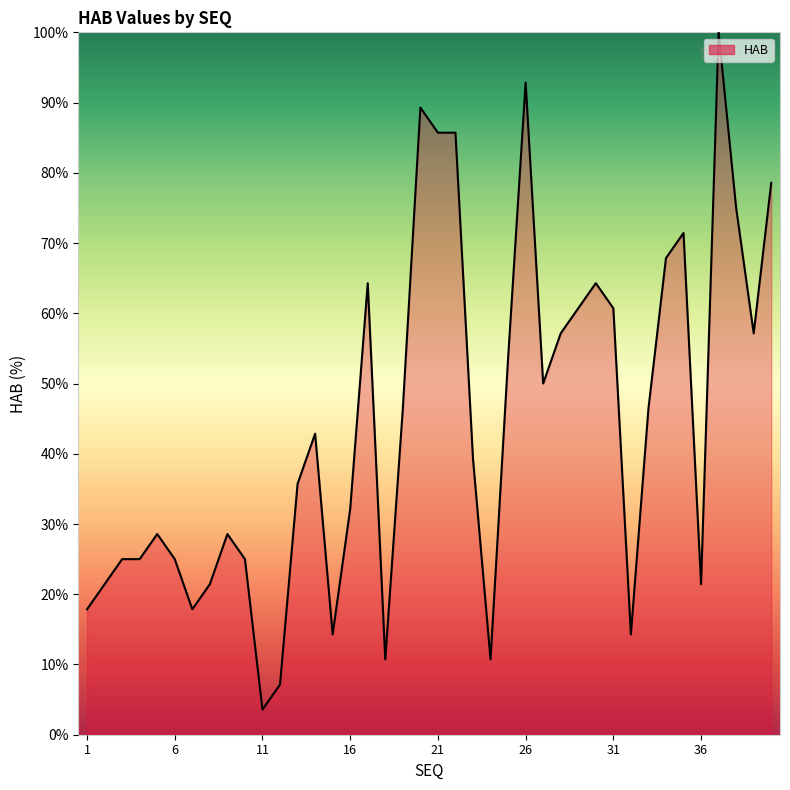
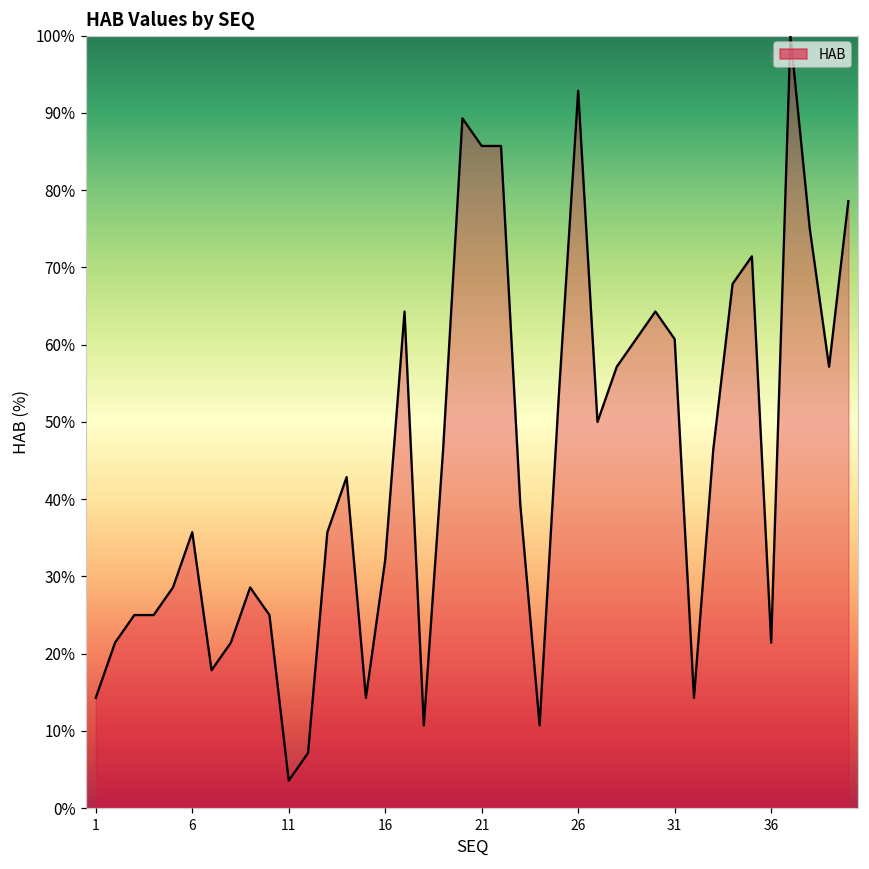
  {
-   "1": "18%",
-   "6": "25%",
+   "1": "14%",
+   "6": "36%",
    "11": "4%",
    "16": "32%",
    "21": "86%",
    "26": "93%",
    "31": "61%",
    "36": "21%"
  }
